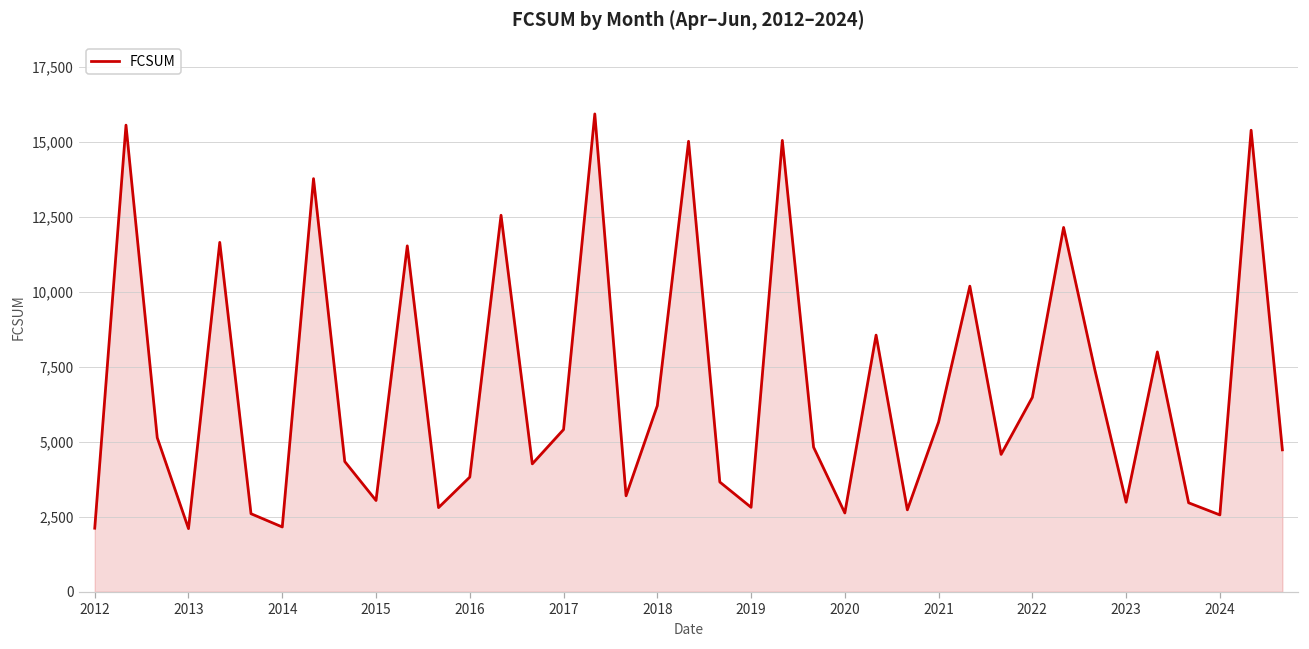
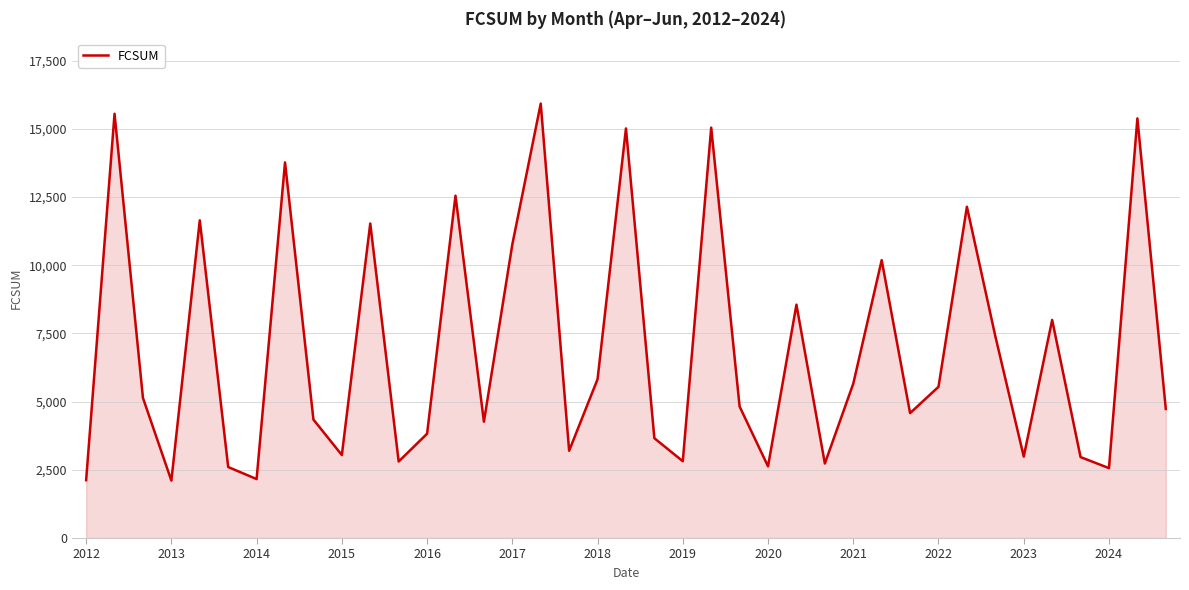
  {
    "2012": "2,100",
    "2013": "2,100",
    "2014": "2,200",
    "2015": "3,000",
    "2016": "3,800",
-   "2017": "5,400",
-   "2018": "6,200",
+   "2017": "10,800",
+   "2018": "5,800",
    "2019": "2,800",
    "2020": "2,600",
    "2021": "5,700",
-   "2022": "6,500",
+   "2022": "5,500",
    "2023": "3,000",
    "2024": "2,600"
  }
